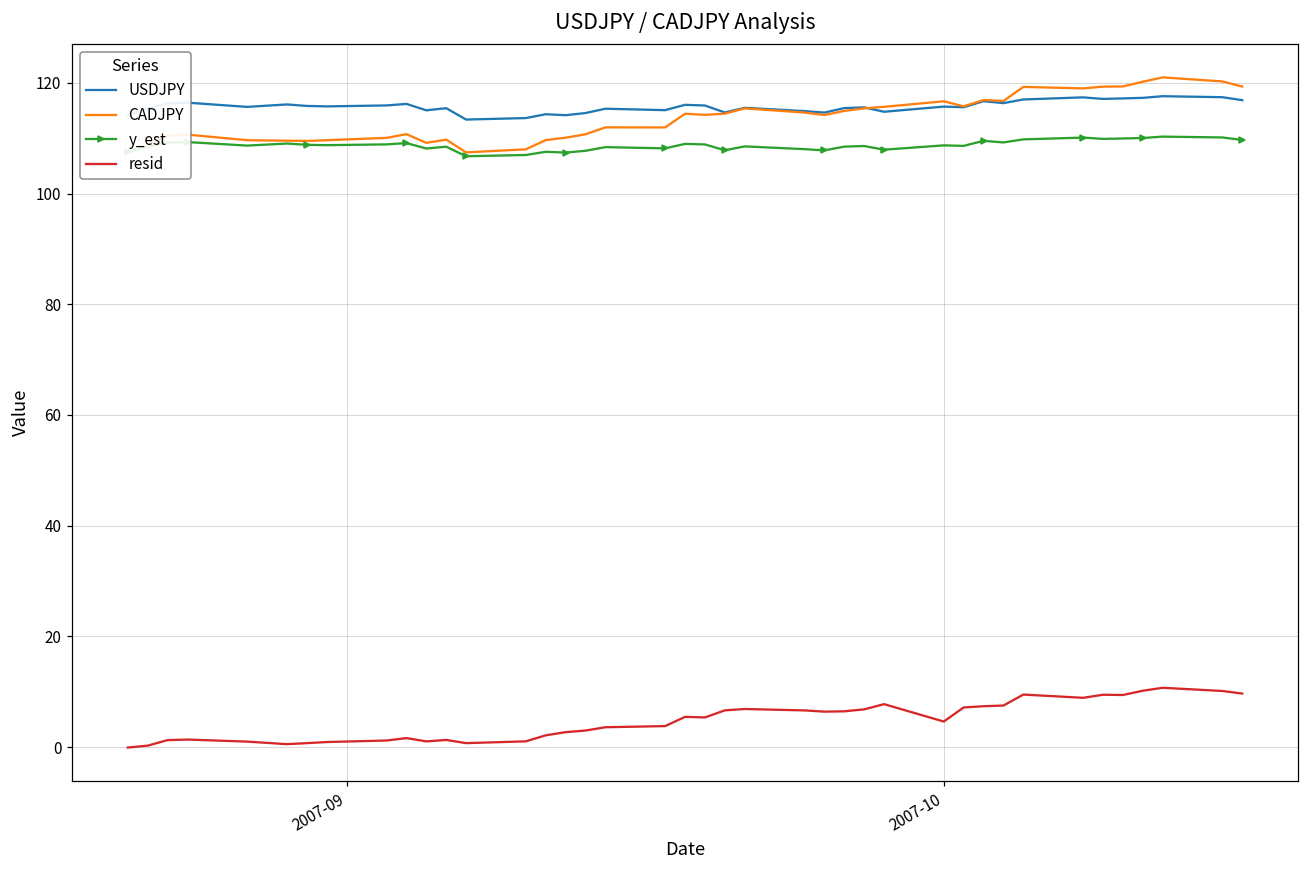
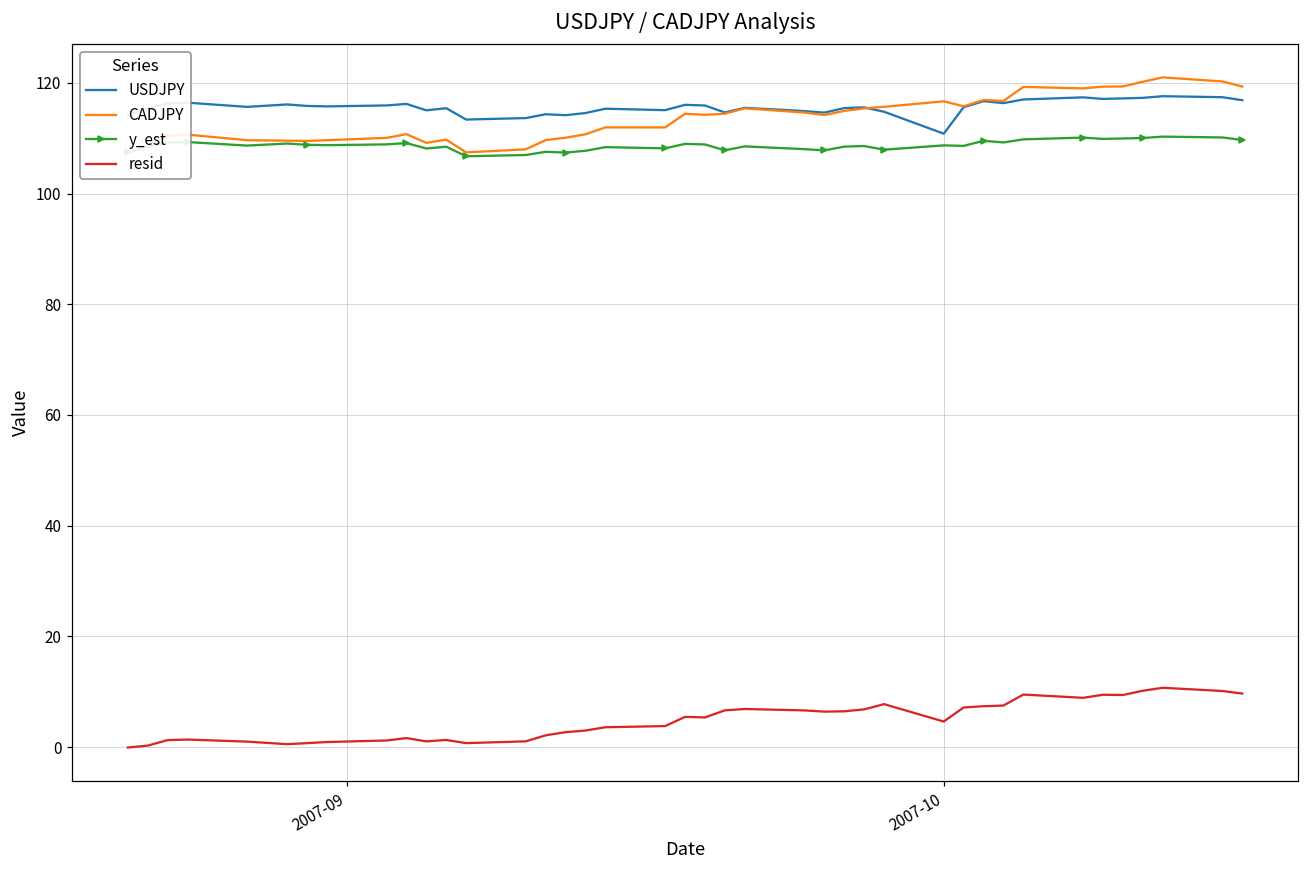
  {
    "USDJPY": {
-     "2007-10": 116
+     "2007-10": 111
    },
    "CADJPY": {
      "2007-10": 117
    },
    "y_est": {
      "2007-10": 109
    },
    "resid": {
      "2007-10": 5
    }
  }
